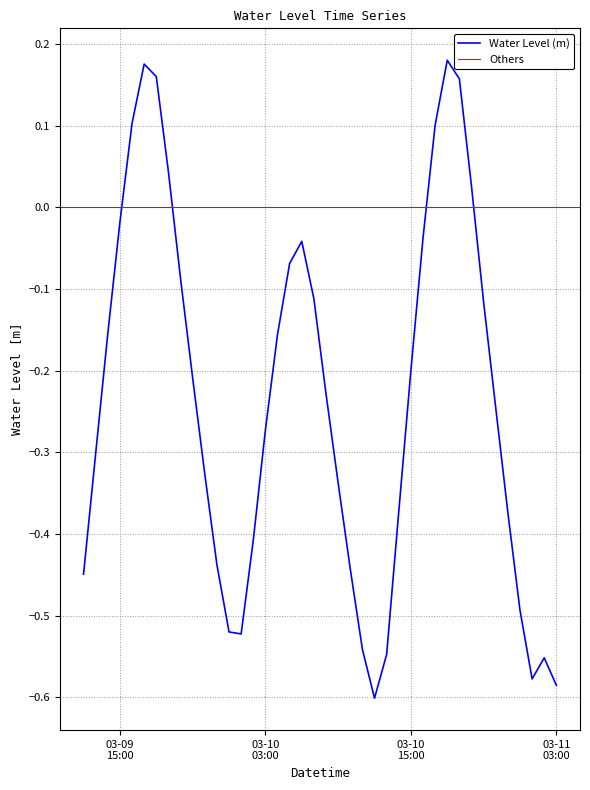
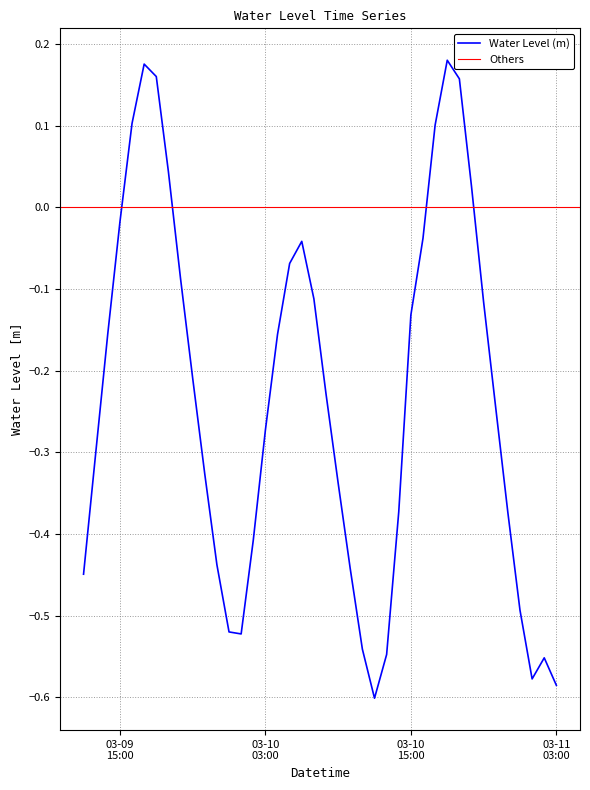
  {
    "03-09 15:00": -0.02,
    "03-10 03:00": -0.27,
-   "03-10 15:00": -0.20,
+   "03-10 15:00": -0.13,
    "03-11 03:00": -0.59
  }
